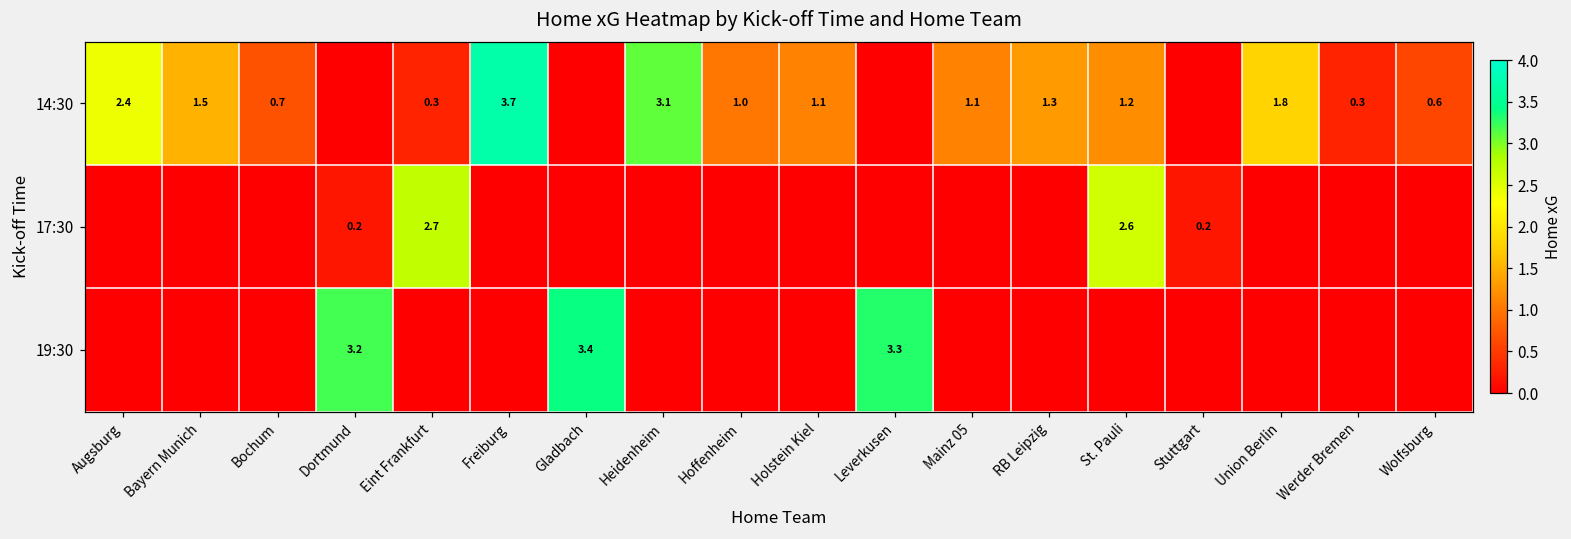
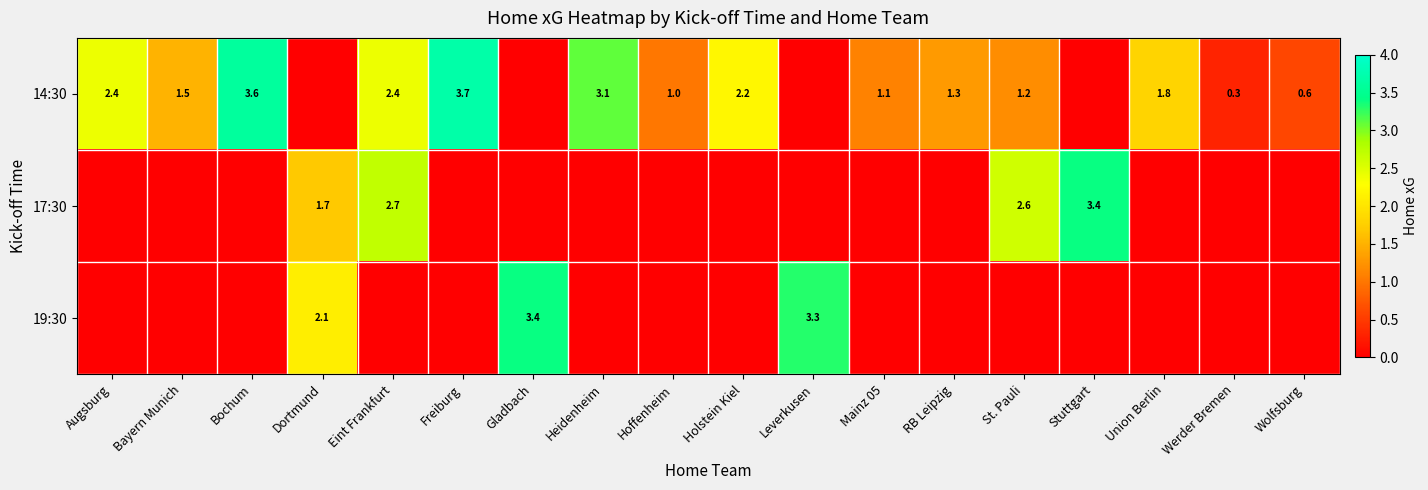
  {
    "14:30": {
      "Augsburg": 2.4,
      "Bayern Munich": 1.5,
-     "Bochum": 0.7,
-     "Eint Frankfurt": 0.3,
+     "Bochum": 3.6,
+     "Eint Frankfurt": 2.4,
      "Freiburg": 3.7,
      "Heidenheim": 3.1,
      "Hoffenheim": 1.0,
-     "Holstein Kiel": 1.1,
+     "Holstein Kiel": 2.2,
      "Mainz 05": 1.1,
      "RB Leipzig": 1.3,
      "St. Pauli": 1.2,
      "Union Berlin": 1.8,
      "Werder Bremen": 0.3,
      "Wolfsburg": 0.6
    },
    "17:30": {
-     "Dortmund": 0.2,
+     "Dortmund": 1.7,
      "Eint Frankfurt": 2.7,
      "St. Pauli": 2.6,
-     "Stuttgart": 0.2
+     "Stuttgart": 3.4
    },
    "19:30": {
-     "Dortmund": 3.2,
+     "Dortmund": 2.1,
      "Gladbach": 3.4,
      "Leverkusen": 3.3
    }
  }
